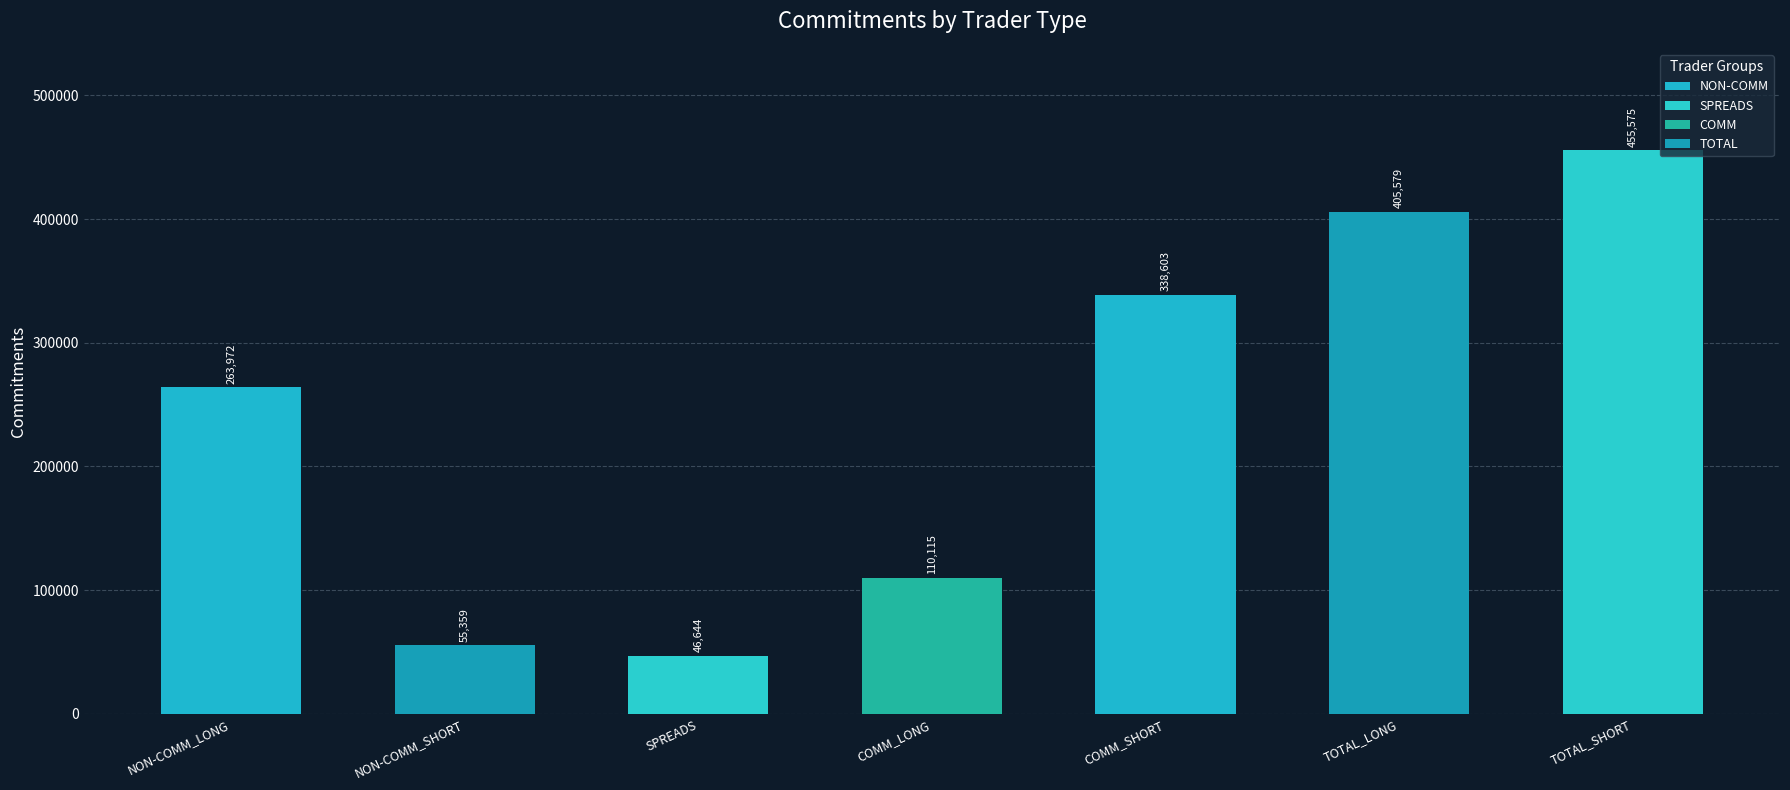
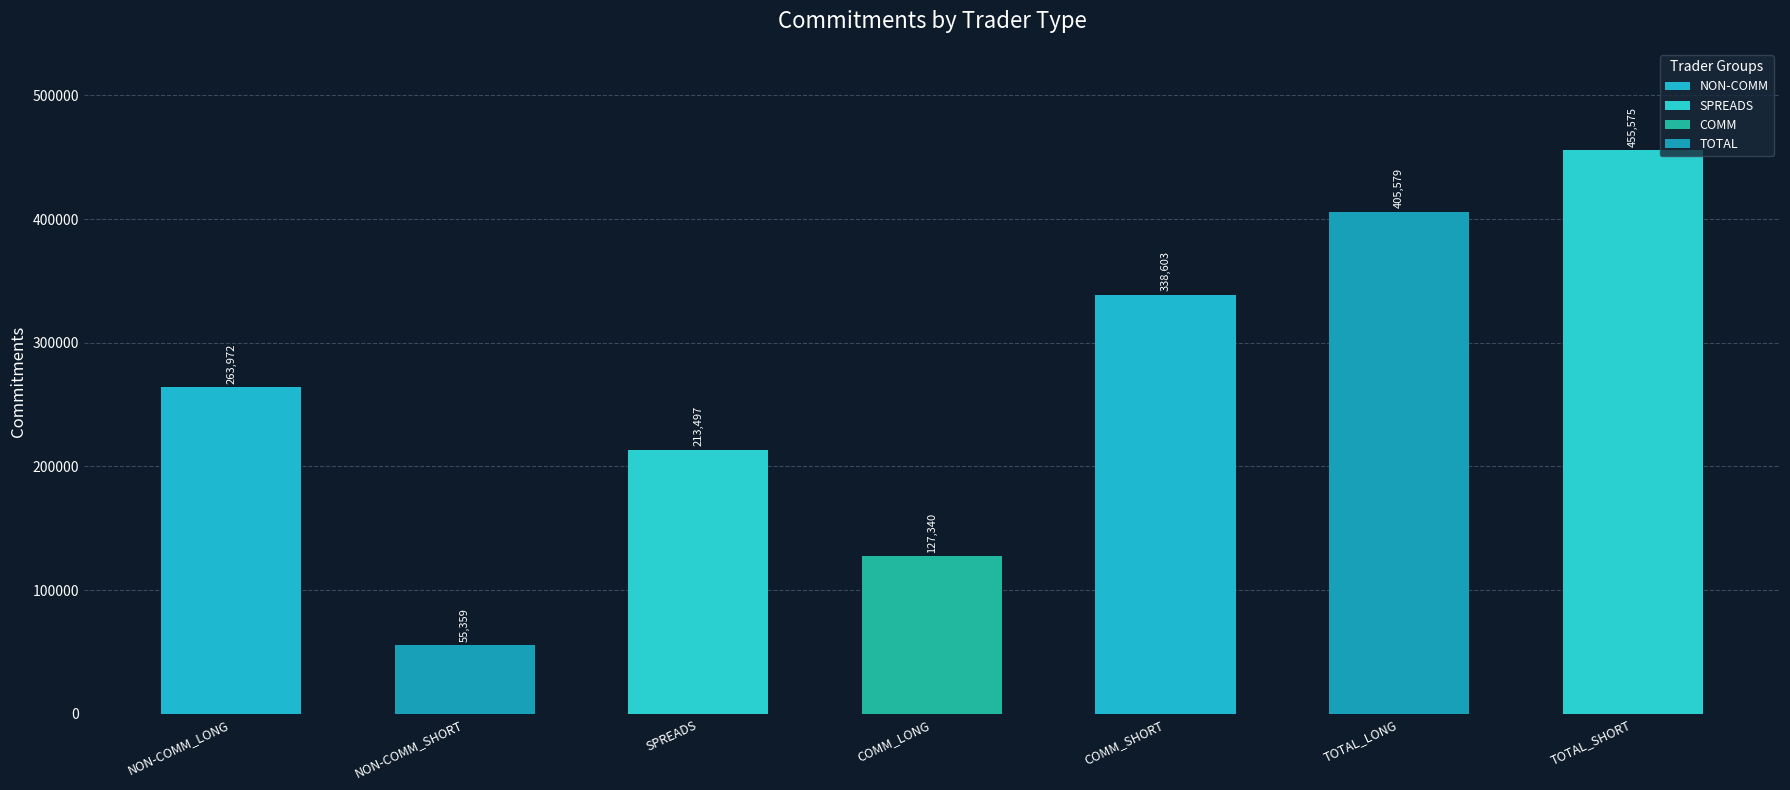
  {
    "NON-COMM_LONG": "263,972",
    "NON-COMM_SHORT": "55,359",
-   "SPREADS": "46,644",
-   "COMM_LONG": "110,115",
+   "SPREADS": "213,497",
+   "COMM_LONG": "127,340",
    "COMM_SHORT": "338,603",
    "TOTAL_LONG": "405,579",
    "TOTAL_SHORT": "455,575"
  }
